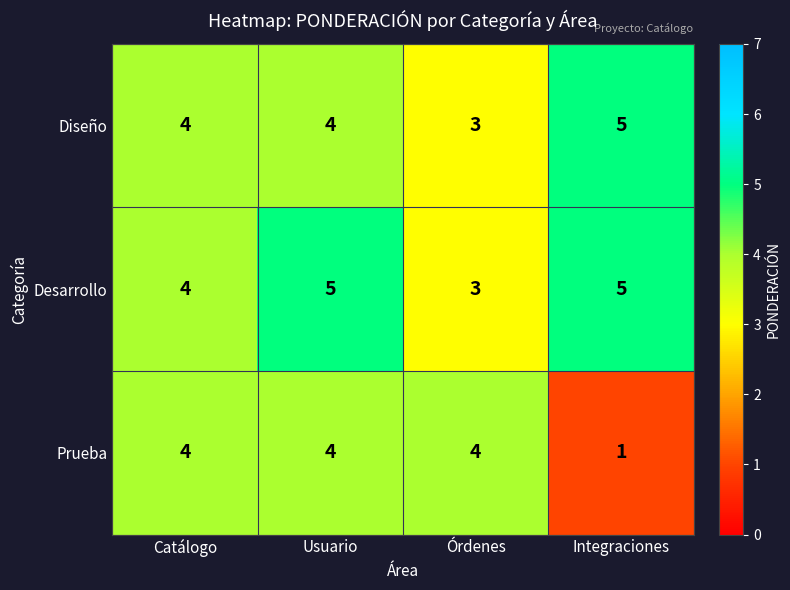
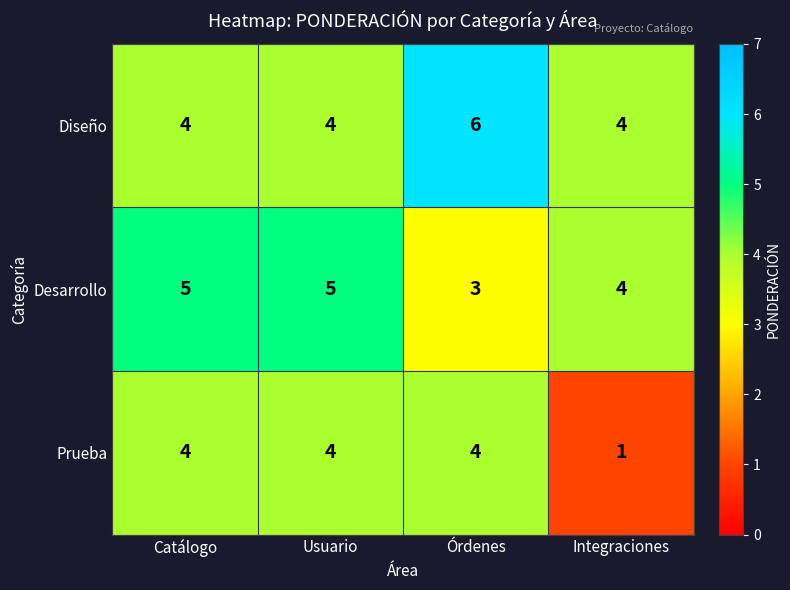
  {
    "Diseño": {
      "Catálogo": 4,
      "Usuario": 4,
-     "Órdenes": 3,
-     "Integraciones": 5
+     "Órdenes": 6,
+     "Integraciones": 4
    },
    "Desarrollo": {
-     "Catálogo": 4,
+     "Catálogo": 5,
      "Usuario": 5,
      "Órdenes": 3,
-     "Integraciones": 5
+     "Integraciones": 4
    },
    "Prueba": {
      "Catálogo": 4,
      "Usuario": 4,
      "Órdenes": 4,
      "Integraciones": 1
    }
  }
